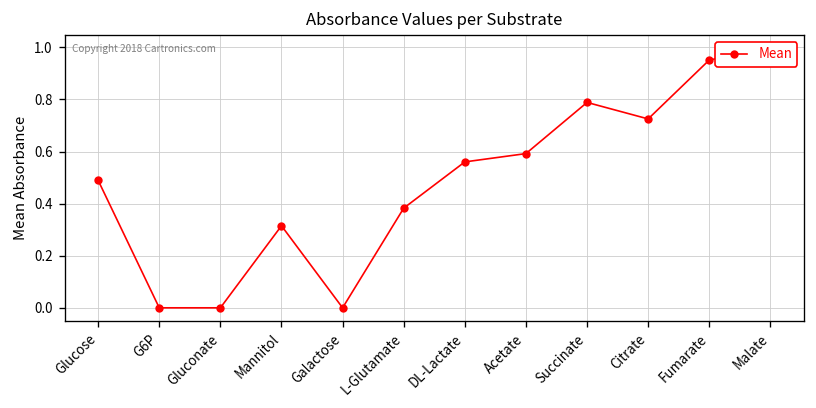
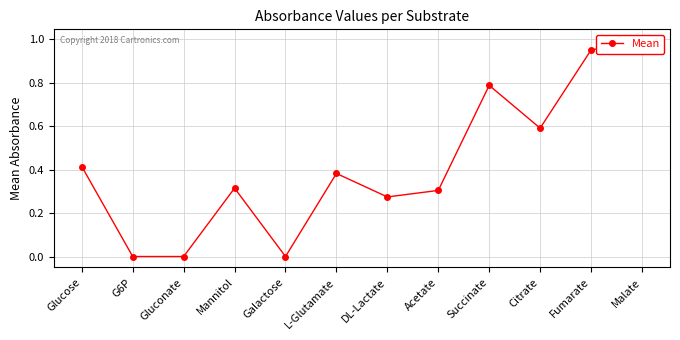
  {
-   "Glucose": 0.49,
+   "Glucose": 0.41,
    "G6P": 0.00,
    "Gluconate": 0.00,
    "Mannitol": 0.31,
    "Galactose": 0.00,
    "L-Glutamate": 0.38,
-   "DL-Lactate": 0.56,
-   "Acetate": 0.59,
+   "DL-Lactate": 0.27,
+   "Acetate": 0.30,
    "Succinate": 0.79,
-   "Citrate": 0.73,
+   "Citrate": 0.59,
    "Fumarate": 0.95
  }
